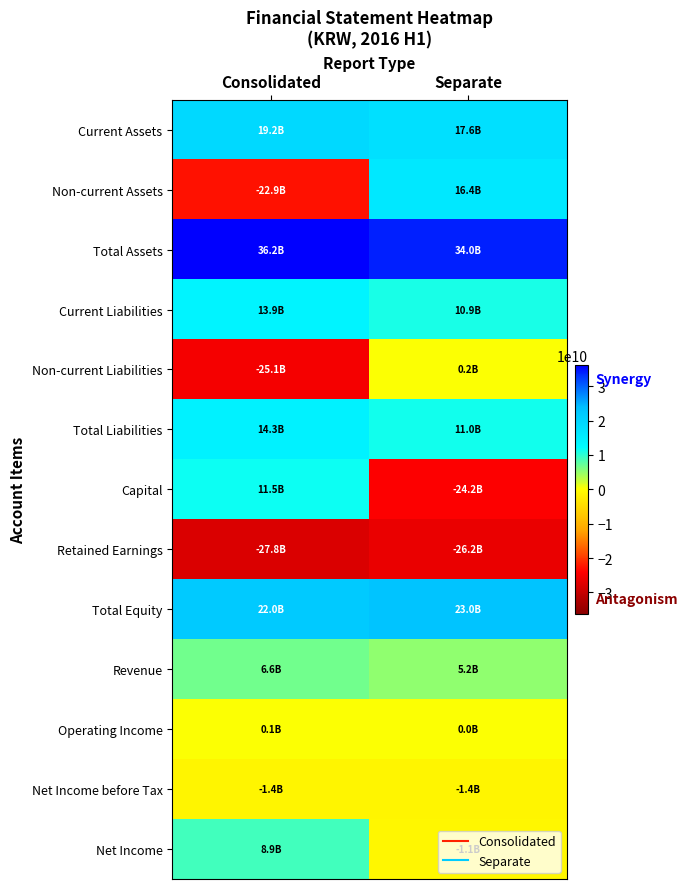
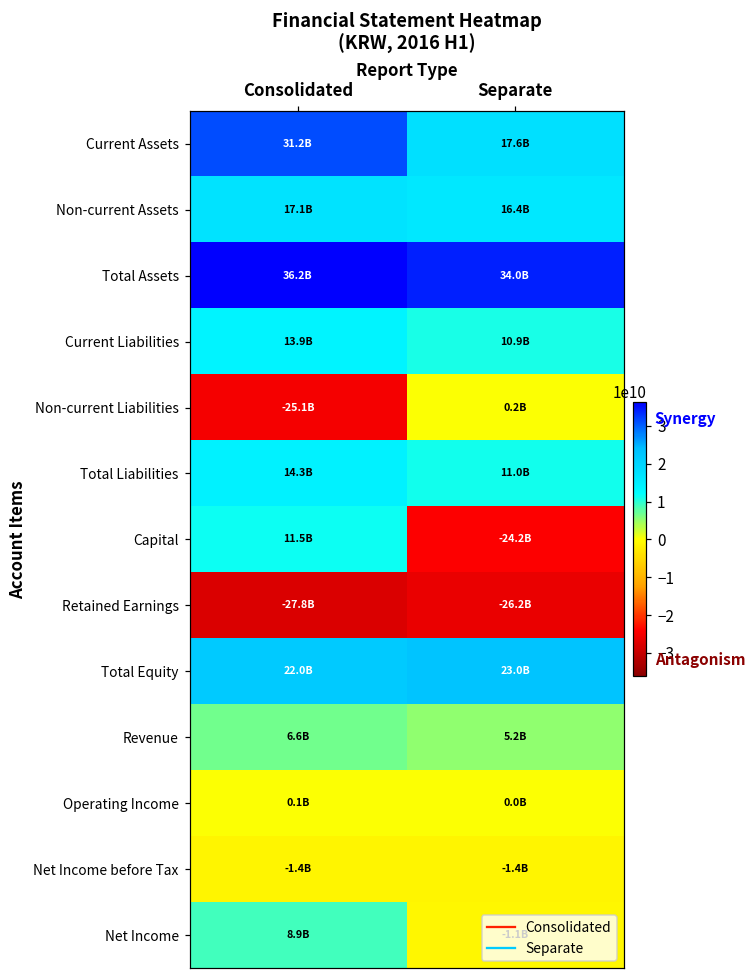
  {
    "Current Assets": {
-     "Consolidated": "19.2B",
+     "Consolidated": "31.2B",
      "Separate": "17.6B"
    },
    "Non-current Assets": {
-     "Consolidated": "-22.9B",
+     "Consolidated": "17.1B",
      "Separate": "16.4B"
    },
    "Total Assets": {
      "Consolidated": "36.2B",
      "Separate": "34.0B"
    },
    "Current Liabilities": {
      "Consolidated": "13.9B",
      "Separate": "10.9B"
    },
    "Non-current Liabilities": {
      "Consolidated": "-25.1B",
      "Separate": "0.2B"
    },
    "Total Liabilities": {
      "Consolidated": "14.3B",
      "Separate": "11.0B"
    },
    "Capital": {
      "Consolidated": "11.5B",
      "Separate": "-24.2B"
    },
    "Retained Earnings": {
      "Consolidated": "-27.8B",
      "Separate": "-26.2B"
    },
    "Total Equity": {
      "Consolidated": "22.0B",
      "Separate": "23.0B"
    },
    "Revenue": {
      "Consolidated": "6.6B",
      "Separate": "5.2B"
    },
    "Operating Income": {
      "Consolidated": "0.1B",
      "Separate": "0.0B"
    },
    "Net Income before Tax": {
      "Consolidated": "-1.4B",
      "Separate": "-1.4B"
    },
    "Net Income": {
      "Consolidated": "8.9B"
    }
  }
